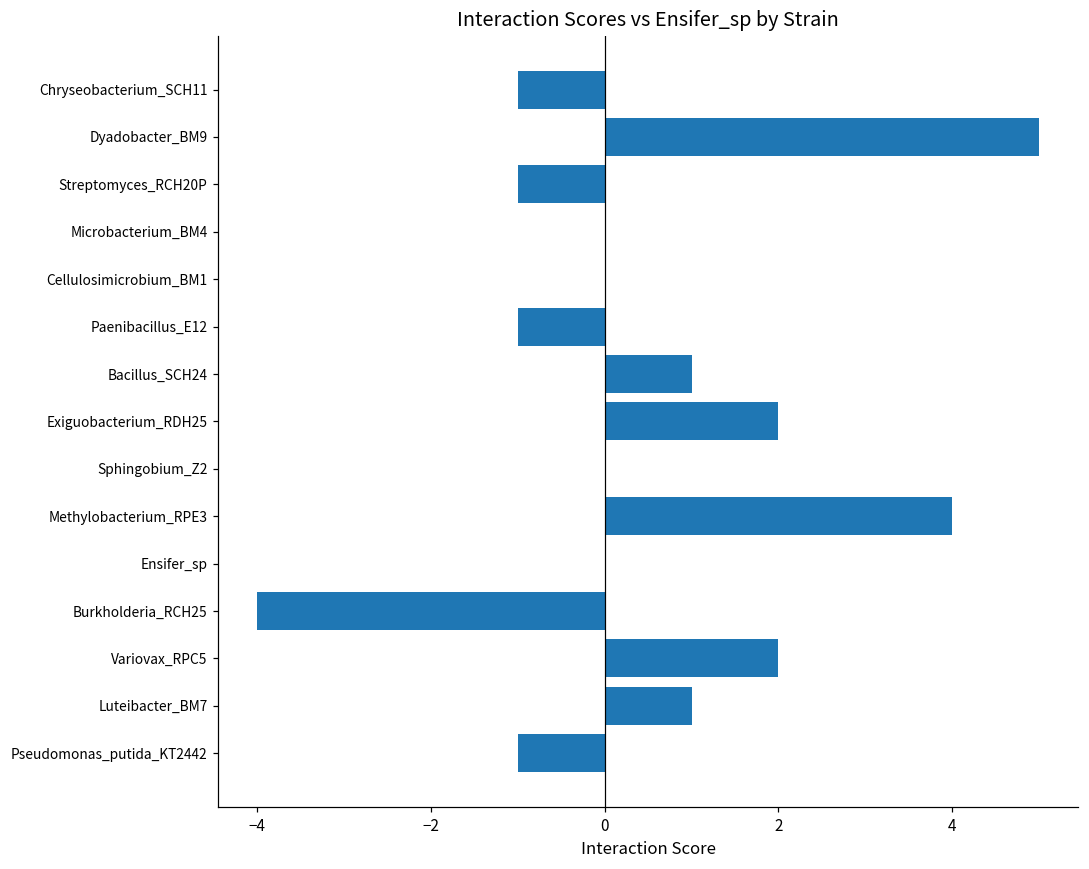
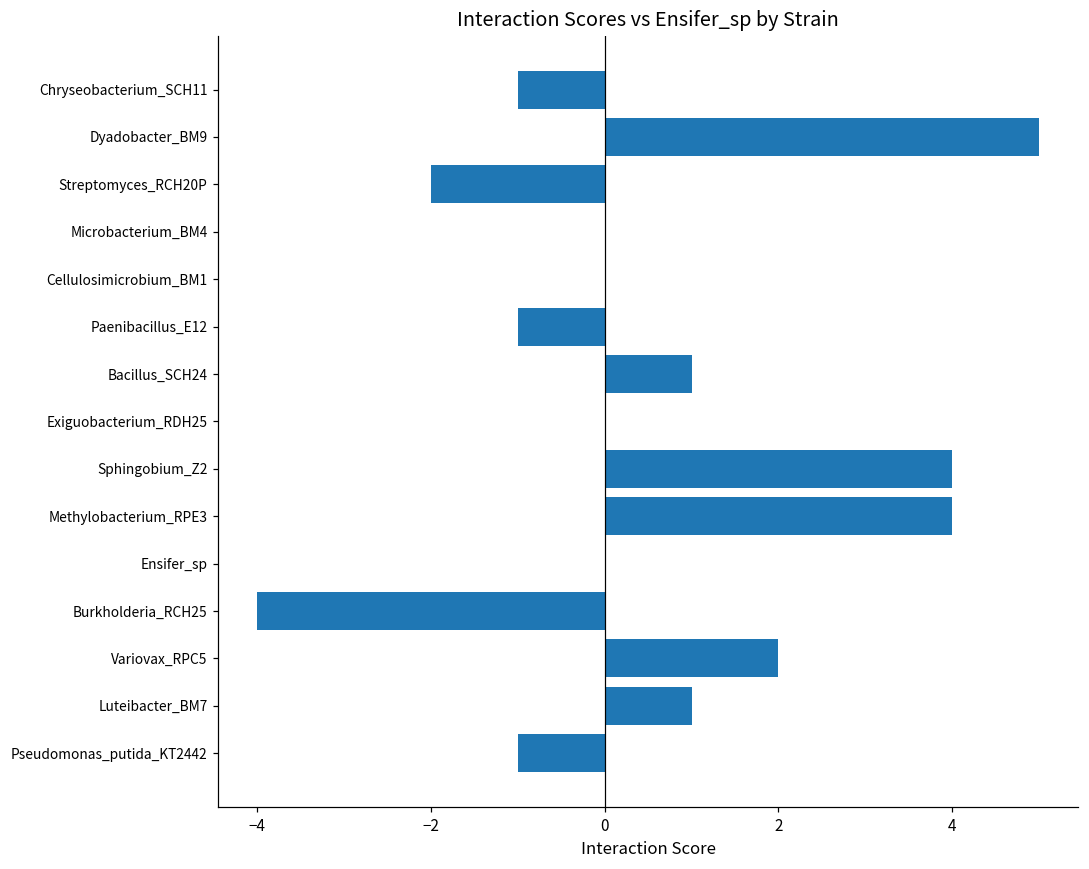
  {
    "Chryseobacterium_SCH11": -1,
    "Dyadobacter_BM9": 5,
-   "Streptomyces_RCH20P": -1,
+   "Streptomyces_RCH20P": -2,
    "Microbacterium_BM4": 0,
    "Cellulosimicrobium_BM1": 0,
    "Paenibacillus_E12": -1,
    "Bacillus_SCH24": 1,
-   "Exiguobacterium_RDH25": 2,
-   "Sphingobium_Z2": 0,
+   "Exiguobacterium_RDH25": 0,
+   "Sphingobium_Z2": 4,
    "Methylobacterium_RPE3": 4,
    "Ensifer_sp": 0,
    "Burkholderia_RCH25": -4,
    "Variovax_RPC5": 2,
    "Luteibacter_BM7": 1,
    "Pseudomonas_putida_KT2442": -1
  }
